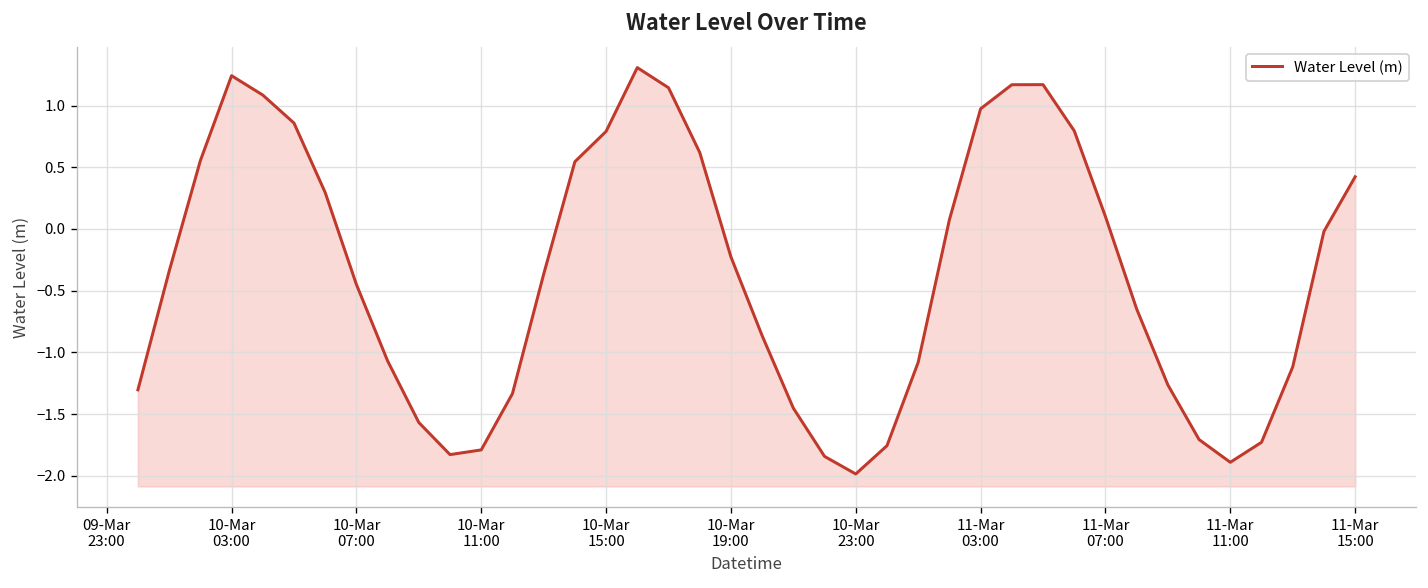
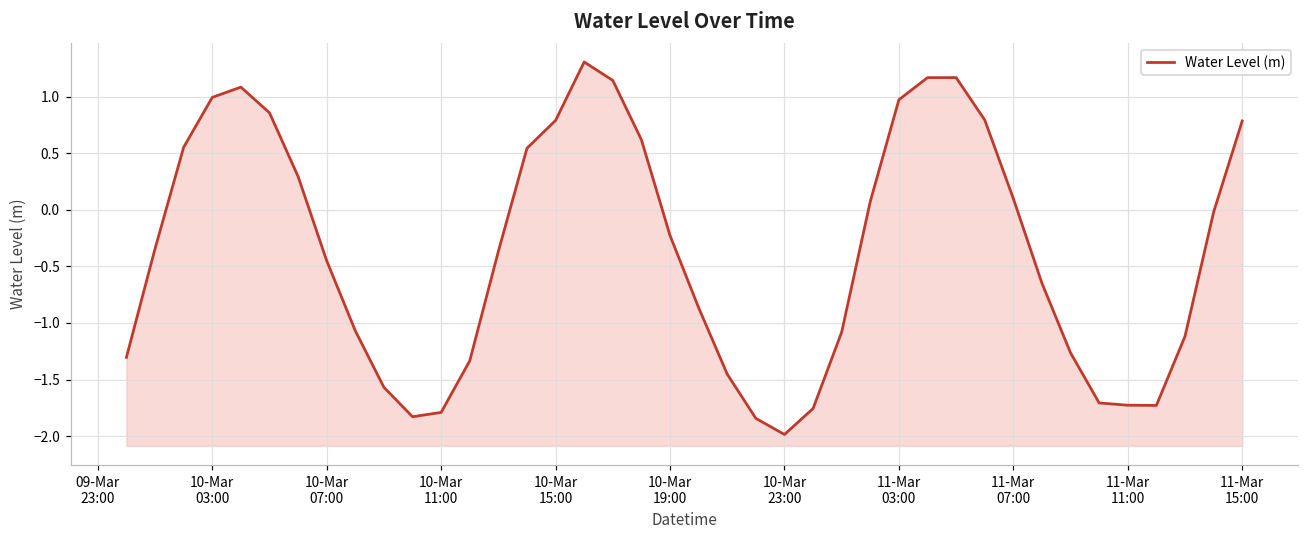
  {
-   "10-Mar 03:00": 1.24,
+   "10-Mar 03:00": 0.99,
    "10-Mar 07:00": -0.45,
    "10-Mar 11:00": -1.79,
    "10-Mar 15:00": 0.79,
    "10-Mar 19:00": -0.23,
    "10-Mar 23:00": -1.99,
    "11-Mar 03:00": 0.97,
    "11-Mar 07:00": 0.10,
-   "11-Mar 11:00": -1.89,
-   "11-Mar 15:00": 0.42
+   "11-Mar 11:00": -1.73,
+   "11-Mar 15:00": 0.79
  }
